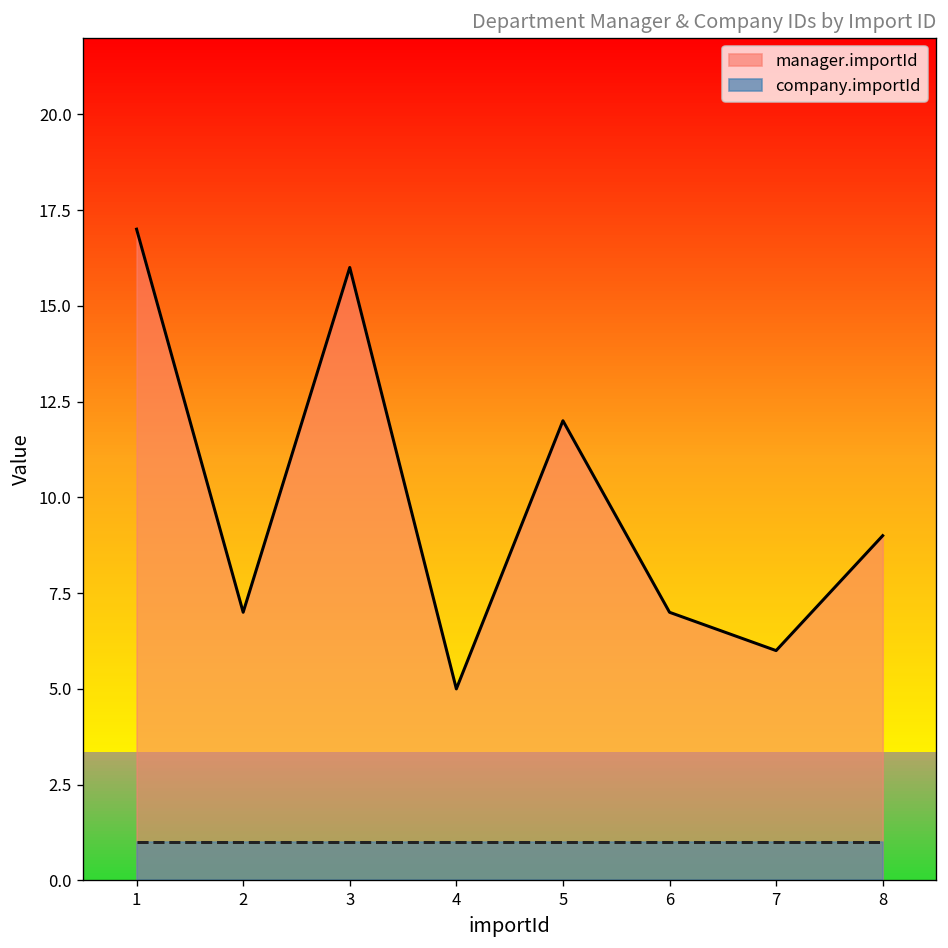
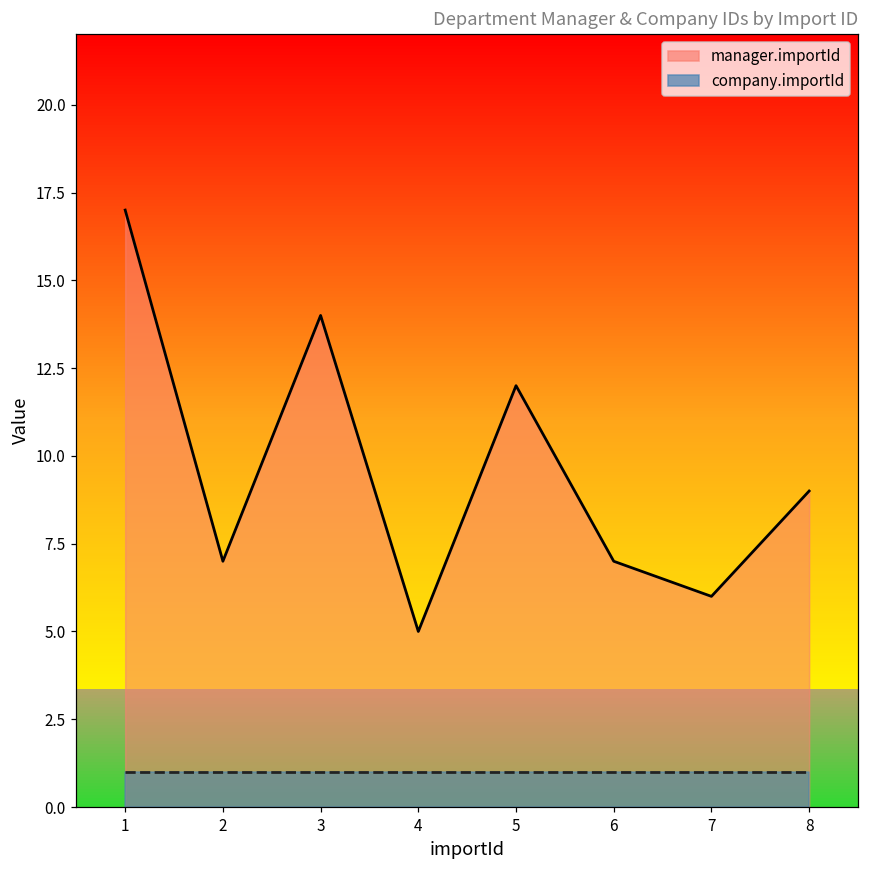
  {
    "manager.importId": {
      "1": 17,
      "2": 7,
-     "3": 16,
+     "3": 14,
      "4": 5,
      "5": 12,
      "6": 7,
      "7": 6,
      "8": 9
    },
    "company.importId": {
      "1": 1,
      "2": 1,
      "3": 1,
      "4": 1,
      "5": 1,
      "6": 1,
      "7": 1,
      "8": 1
    }
  }
